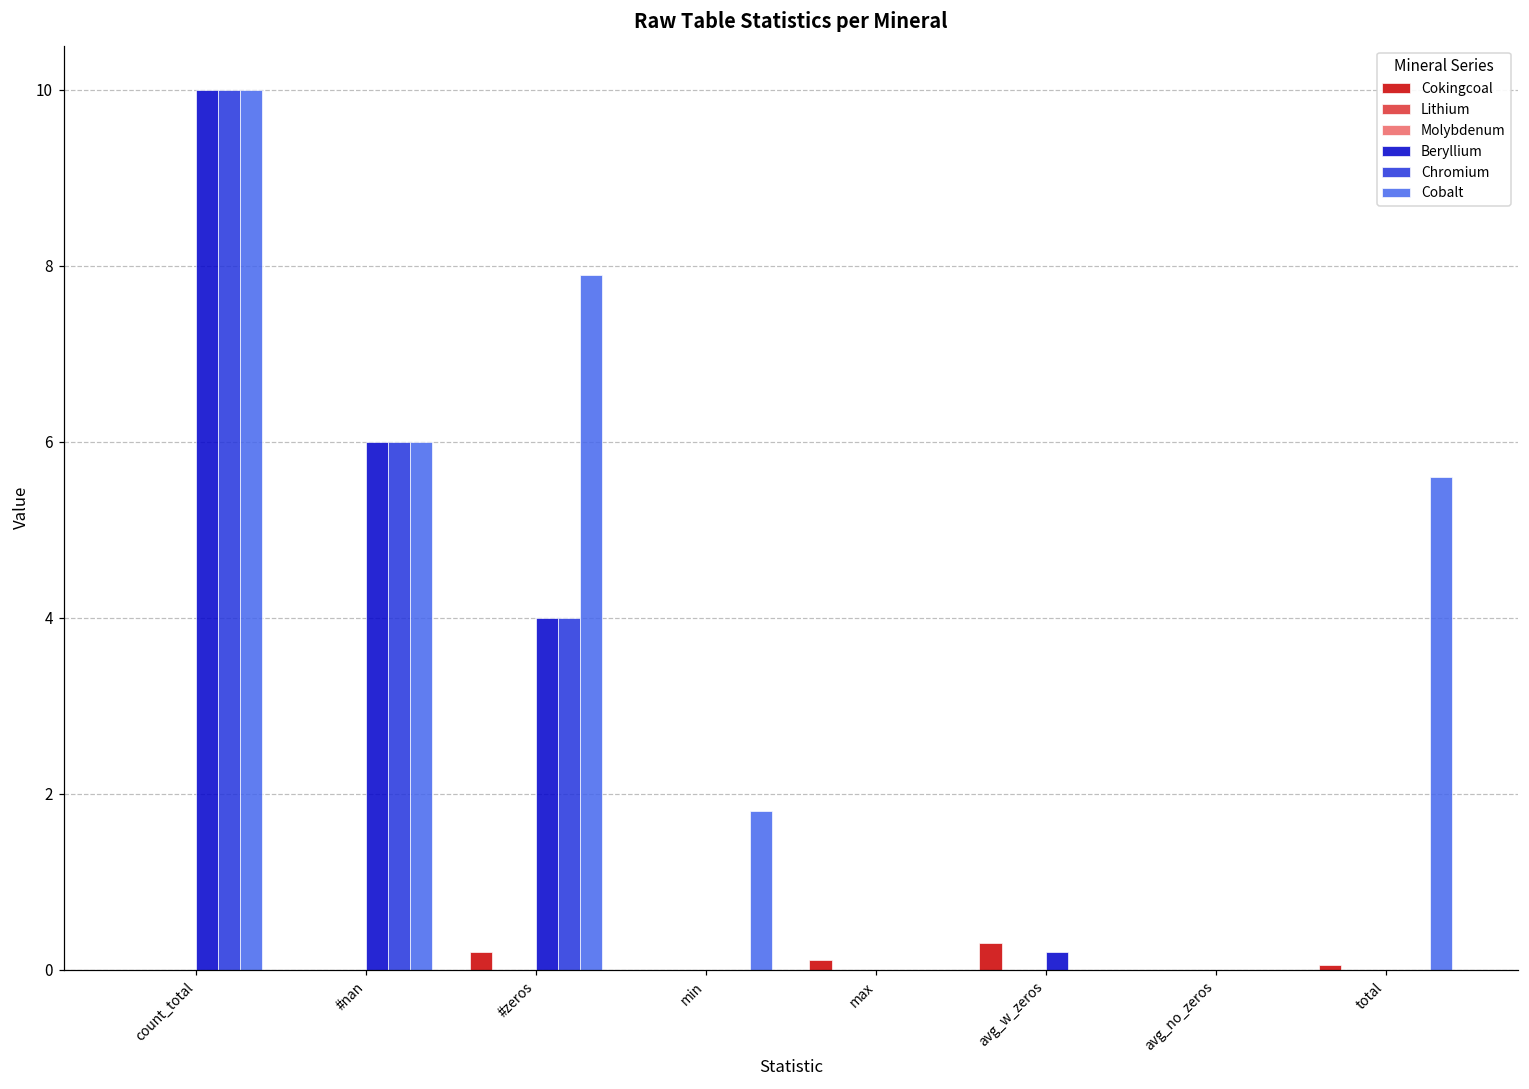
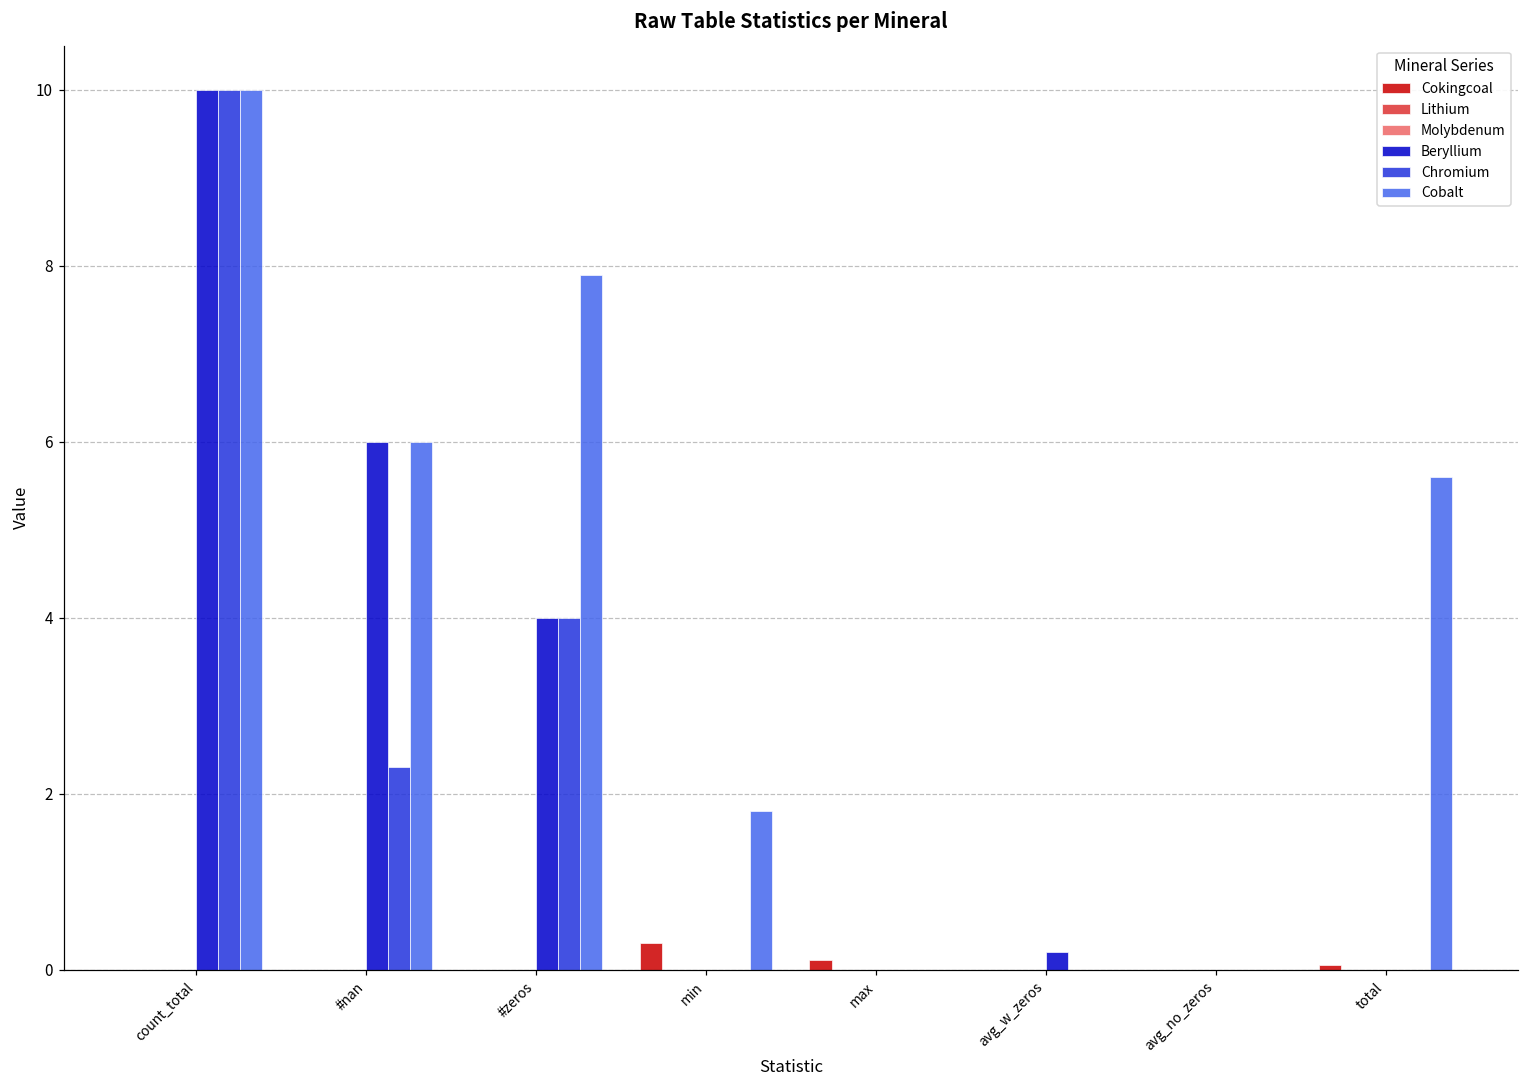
  {
    "Cokingcoal": {
      "count_total": 0.0,
      "#nan": 0.0,
-     "#zeros": 0.2,
-     "min": 0.0,
+     "#zeros": 0.0,
+     "min": 0.3,
      "max": 0.1,
-     "avg_w_zeros": 0.3,
+     "avg_w_zeros": 0.0,
      "avg_no_zeros": 0.0,
      "total": 0.1
    },
    "Lithium": {
      "count_total": 0.0,
      "#nan": 0.0,
      "#zeros": 0.0,
      "min": 0.0,
      "avg_w_zeros": 0.0,
      "total": 0.0
    },
    "Molybdenum": {
      "count_total": 0.0,
      "#nan": 0.0,
      "#zeros": 0.0,
      "min": 0.0,
      "avg_w_zeros": 0.0,
      "total": 0.0
    },
    "Beryllium": {
      "count_total": 10.0,
      "#nan": 6.0,
      "#zeros": 4.0,
      "min": 0.0,
      "max": 0.0,
      "avg_w_zeros": 0.2,
      "avg_no_zeros": 0.0,
      "total": 0.0
    },
    "Chromium": {
      "count_total": 10.0,
-     "#nan": 6.0,
+     "#nan": 2.3,
      "#zeros": 4.0,
      "min": 0.0,
      "max": 0.0,
      "avg_w_zeros": 0.0,
      "avg_no_zeros": 0.0,
      "total": 0.0
    },
    "Cobalt": {
      "count_total": 10.0,
      "#nan": 6.0,
      "#zeros": 7.9,
      "min": 1.8,
      "max": 0.0,
      "avg_w_zeros": 0.0,
      "avg_no_zeros": 0.0,
      "total": 5.6
    }
  }
